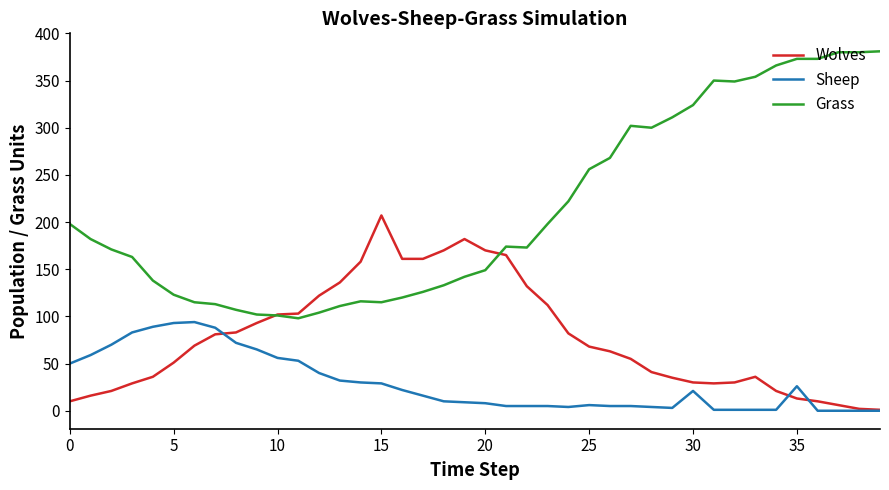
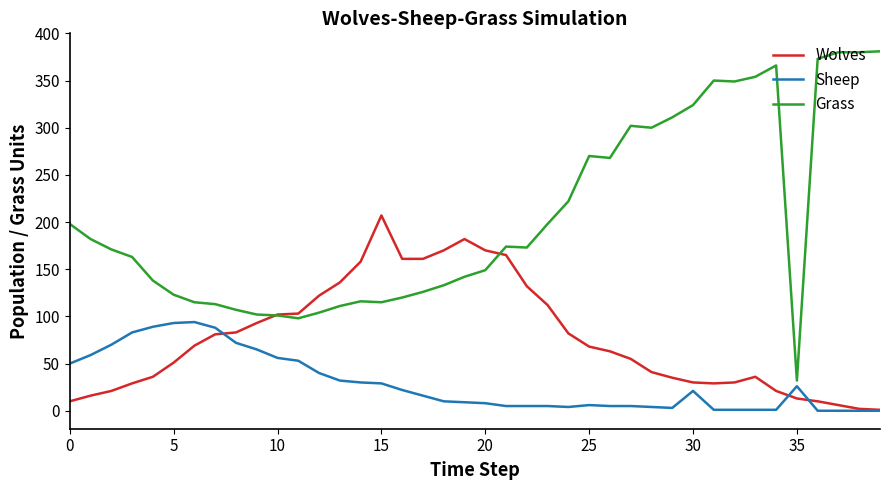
  {
    "Wolves": {
      "0": 10,
      "5": 50,
      "15": 210,
      "20": 170,
      "25": 70,
      "30": 30,
      "35": 10
    },
    "Sheep": {
      "0": 50,
      "5": 90,
      "10": 60,
      "15": 30,
      "20": 10,
      "25": 10,
      "30": 20,
      "35": 30
    },
    "Grass": {
      "0": 200,
      "5": 120,
      "15": 120,
      "20": 150,
-     "25": 260,
+     "25": 270,
      "30": 320,
-     "35": 370
+     "35": 30
    }
  }
